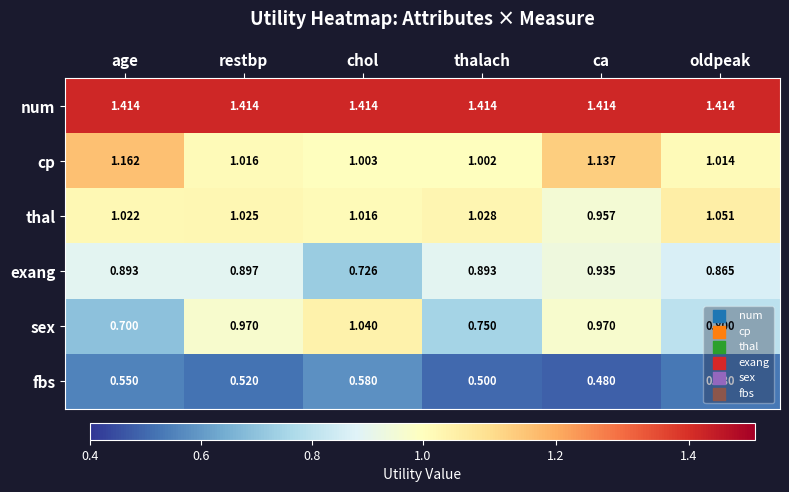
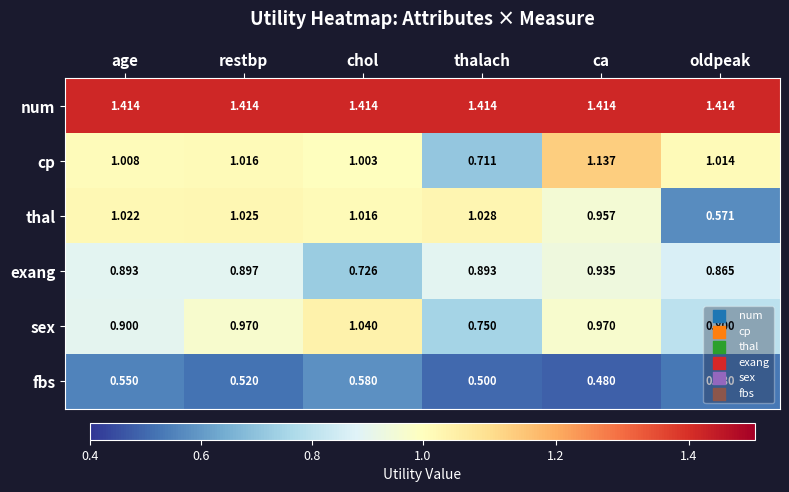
  {
    "num": {
      "age": 1.414,
      "restbp": 1.414,
      "chol": 1.414,
      "thalach": 1.414,
      "ca": 1.414,
      "oldpeak": 1.414
    },
    "cp": {
-     "age": 1.162,
+     "age": 1.008,
      "restbp": 1.016,
      "chol": 1.003,
-     "thalach": 1.002,
+     "thalach": 0.711,
      "ca": 1.137,
      "oldpeak": 1.014
    },
    "thal": {
      "age": 1.022,
      "restbp": 1.025,
      "chol": 1.016,
      "thalach": 1.028,
      "ca": 0.957,
-     "oldpeak": 1.051
+     "oldpeak": 0.571
    },
    "exang": {
      "age": 0.893,
      "restbp": 0.897,
      "chol": 0.726,
      "thalach": 0.893,
      "ca": 0.935,
      "oldpeak": 0.865
    },
    "sex": {
-     "age": 0.700,
+     "age": 0.900,
      "restbp": 0.970,
      "chol": 1.040,
      "thalach": 0.750,
      "ca": 0.970
    },
    "fbs": {
      "age": 0.550,
      "restbp": 0.520,
      "chol": 0.580,
      "thalach": 0.500,
      "ca": 0.480
    }
  }
